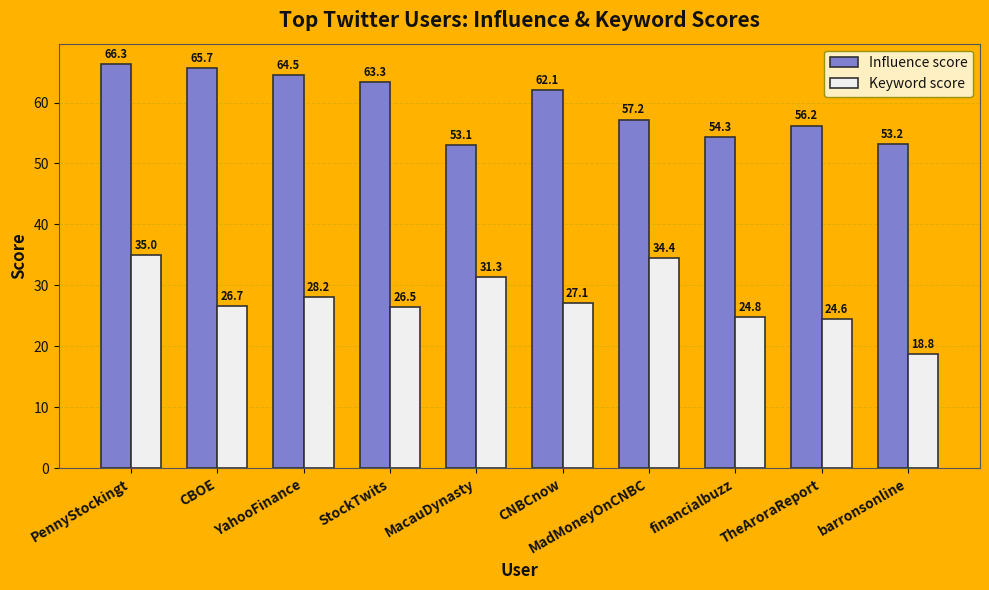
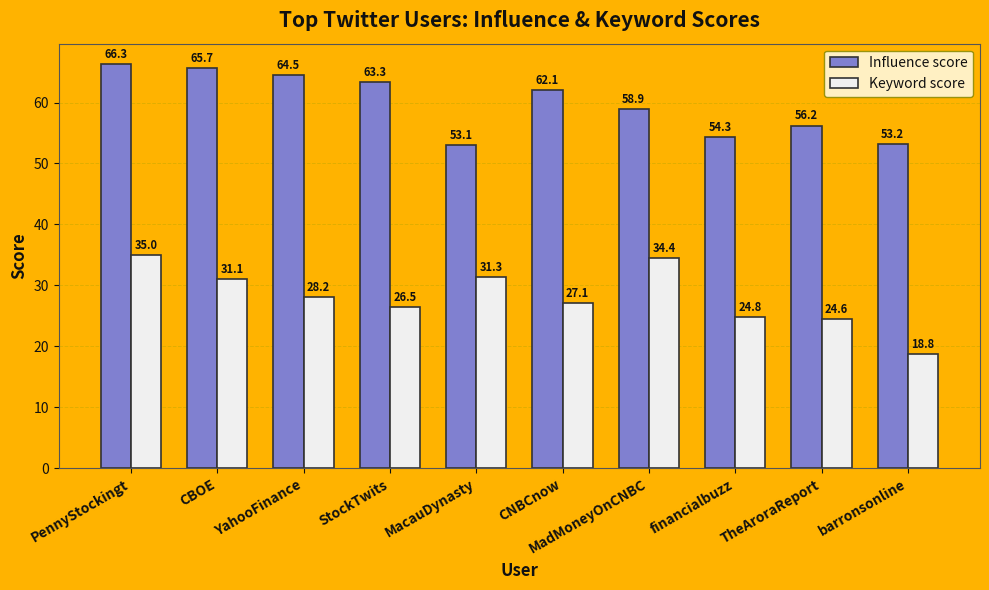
  {
    "Influence score": {
      "PennyStockingt": 66.3,
      "CBOE": 65.7,
      "YahooFinance": 64.5,
      "StockTwits": 63.3,
      "MacauDynasty": 53.1,
      "CNBCnow": 62.1,
-     "MadMoneyOnCNBC": 57.2,
+     "MadMoneyOnCNBC": 58.9,
      "financialbuzz": 54.3,
      "TheAroraReport": 56.2,
      "barronsonline": 53.2
    },
    "Keyword score": {
      "PennyStockingt": 35.0,
-     "CBOE": 26.7,
+     "CBOE": 31.1,
      "YahooFinance": 28.2,
      "StockTwits": 26.5,
      "MacauDynasty": 31.3,
      "CNBCnow": 27.1,
      "MadMoneyOnCNBC": 34.4,
      "financialbuzz": 24.8,
      "TheAroraReport": 24.6,
      "barronsonline": 18.8
    }
  }
